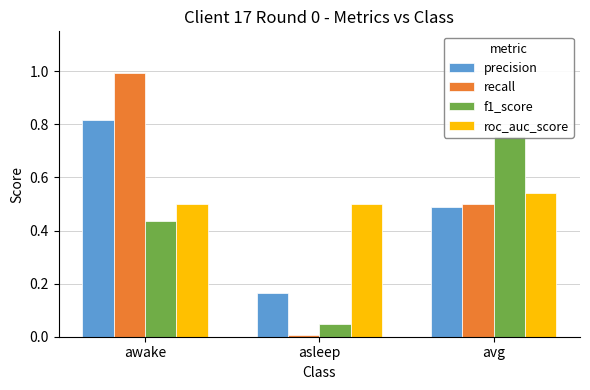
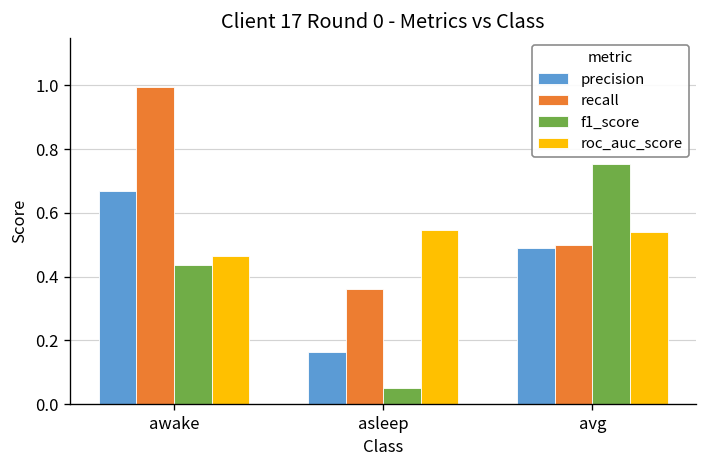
  {
    "precision": {
-     "awake": 0.82,
+     "awake": 0.67,
      "asleep": 0.16,
      "avg": 0.49
    },
    "recall": {
      "awake": 0.99,
-     "asleep": 0.01,
+     "asleep": 0.36,
      "avg": 0.50
    },
    "f1_score": {
      "awake": 0.44,
      "asleep": 0.05
    },
    "roc_auc_score": {
-     "awake": 0.50,
-     "asleep": 0.50,
+     "awake": 0.46,
+     "asleep": 0.55,
      "avg": 0.54
    }
  }
